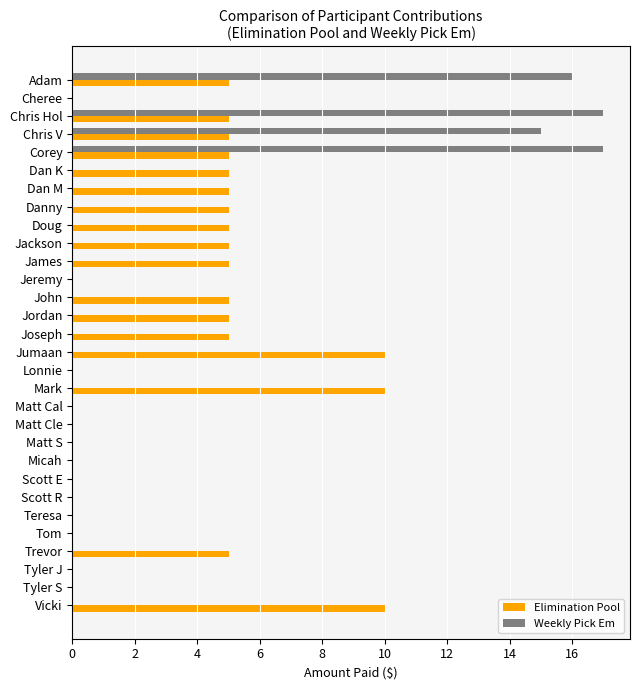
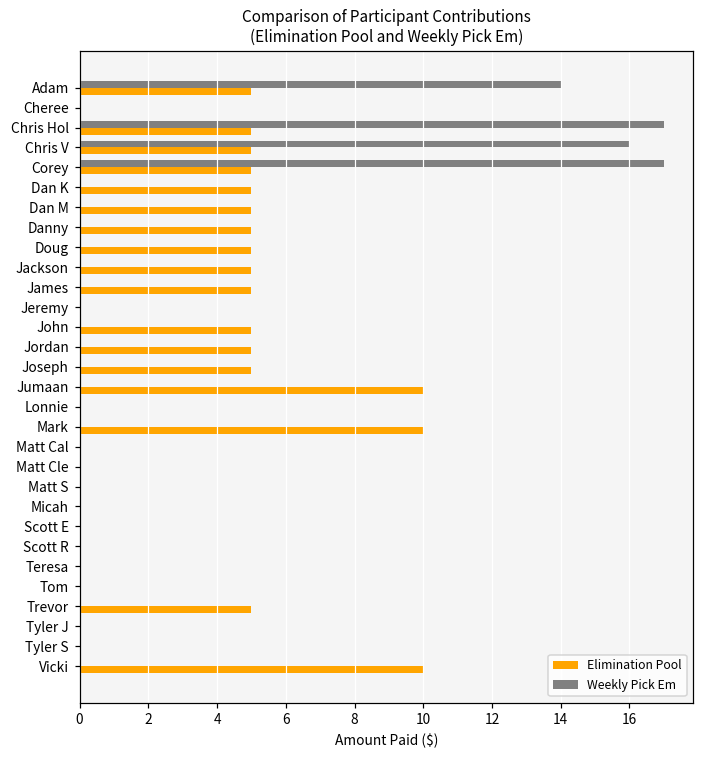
  {
    "Elimination Pool": {
      "Adam": 5,
      "Cheree": 0,
      "Chris Hol": 5,
      "Chris V": 5,
      "Corey": 5,
      "Dan K": 5,
      "Dan M": 5,
      "Danny": 5,
      "Doug": 5,
      "Jackson": 5,
      "James": 5,
      "Jeremy": 0,
      "John": 5,
      "Jordan": 5,
      "Joseph": 5,
      "Jumaan": 10,
      "Lonnie": 0,
      "Mark": 10,
      "Matt Cal": 0,
      "Matt Cle": 0,
      "Matt S": 0,
      "Micah": 0,
      "Scott E": 0,
      "Scott R": 0,
      "Teresa": 0,
      "Tom": 0,
      "Trevor": 5,
      "Tyler J": 0,
      "Tyler S": 0,
      "Vicki": 10
    },
    "Weekly Pick Em": {
-     "Adam": 16,
+     "Adam": 14,
      "Cheree": 0,
      "Chris Hol": 17,
-     "Chris V": 15,
+     "Chris V": 16,
      "Corey": 17,
      "Dan K": 0,
      "Dan M": 0,
      "Danny": 0,
      "Doug": 0,
      "Jackson": 0,
      "James": 0,
      "Jeremy": 0,
      "John": 0,
      "Jordan": 0,
      "Joseph": 0,
      "Jumaan": 0,
      "Lonnie": 0,
      "Mark": 0,
      "Matt Cal": 0,
      "Matt Cle": 0,
      "Matt S": 0,
      "Micah": 0,
      "Scott E": 0,
      "Scott R": 0,
      "Teresa": 0,
      "Tom": 0,
      "Trevor": 0,
      "Tyler J": 0,
      "Tyler S": 0,
      "Vicki": 0
    }
  }
